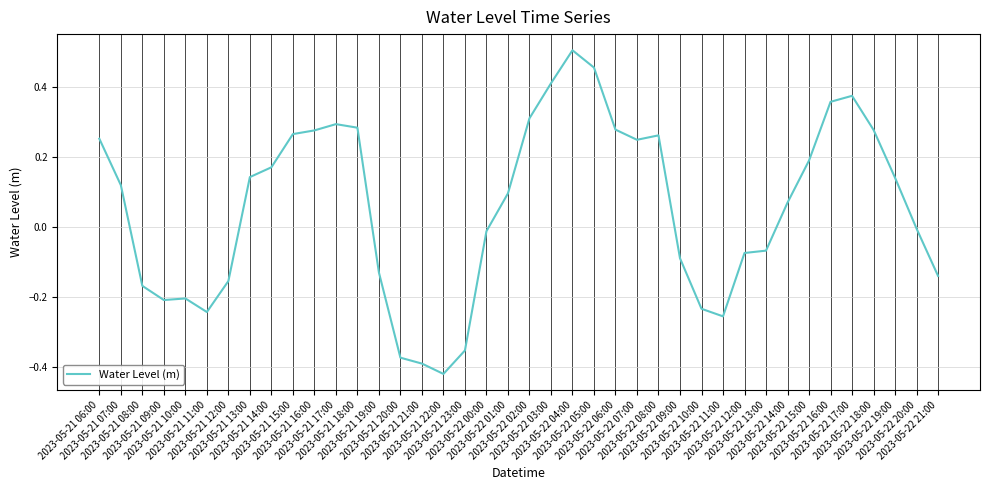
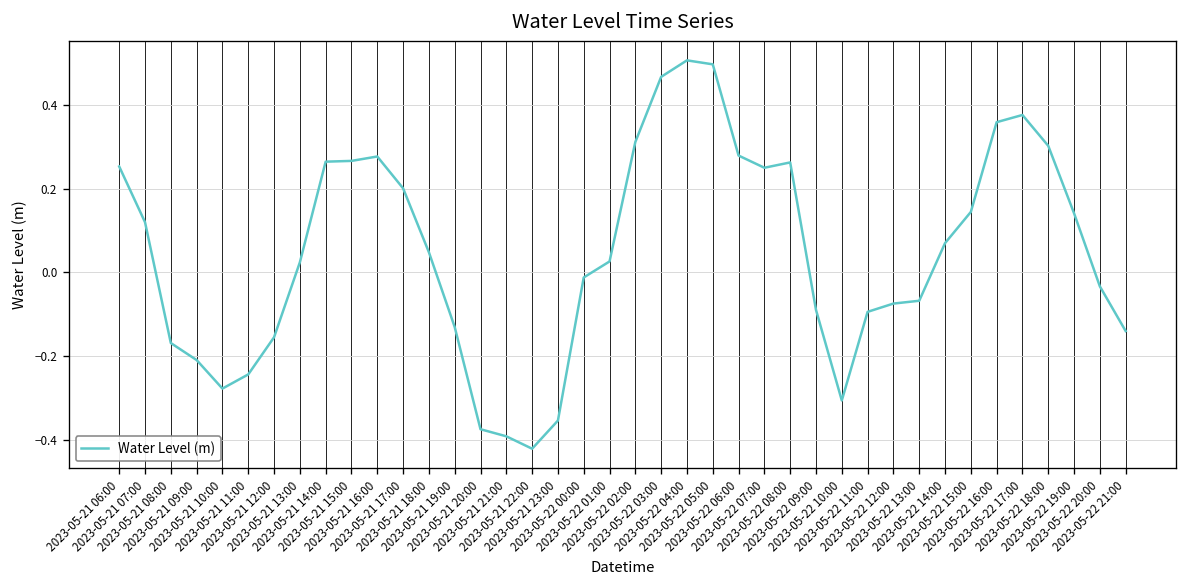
  {
    "2023-05-21 06:00": 0.25,
    "2023-05-21 07:00": 0.12,
    "2023-05-21 08:00": -0.17,
    "2023-05-21 09:00": -0.21,
-   "2023-05-21 10:00": -0.20,
+   "2023-05-21 10:00": -0.28,
    "2023-05-21 11:00": -0.24,
    "2023-05-21 12:00": -0.15,
-   "2023-05-21 13:00": 0.14,
-   "2023-05-21 14:00": 0.17,
+   "2023-05-21 13:00": 0.02,
+   "2023-05-21 14:00": 0.26,
    "2023-05-21 15:00": 0.27,
    "2023-05-21 16:00": 0.28,
-   "2023-05-21 17:00": 0.29,
-   "2023-05-21 18:00": 0.28,
+   "2023-05-21 17:00": 0.20,
+   "2023-05-21 18:00": 0.05,
    "2023-05-21 19:00": -0.13,
    "2023-05-21 20:00": -0.37,
    "2023-05-21 21:00": -0.39,
    "2023-05-21 22:00": -0.42,
    "2023-05-21 23:00": -0.35,
    "2023-05-22 00:00": -0.01,
-   "2023-05-22 01:00": 0.10,
+   "2023-05-22 01:00": 0.03,
    "2023-05-22 02:00": 0.31,
-   "2023-05-22 03:00": 0.41,
+   "2023-05-22 03:00": 0.47,
    "2023-05-22 04:00": 0.51,
-   "2023-05-22 05:00": 0.46,
+   "2023-05-22 05:00": 0.50,
    "2023-05-22 06:00": 0.28,
    "2023-05-22 07:00": 0.25,
    "2023-05-22 08:00": 0.26,
    "2023-05-22 09:00": -0.09,
-   "2023-05-22 10:00": -0.23,
-   "2023-05-22 11:00": -0.26,
+   "2023-05-22 10:00": -0.30,
+   "2023-05-22 11:00": -0.09,
    "2023-05-22 12:00": -0.07,
    "2023-05-22 13:00": -0.07,
    "2023-05-22 14:00": 0.07,
-   "2023-05-22 15:00": 0.19,
+   "2023-05-22 15:00": 0.14,
    "2023-05-22 16:00": 0.36,
    "2023-05-22 17:00": 0.38,
-   "2023-05-22 18:00": 0.28,
+   "2023-05-22 18:00": 0.30,
    "2023-05-22 19:00": 0.14,
-   "2023-05-22 20:00": 0.00,
+   "2023-05-22 20:00": -0.03,
    "2023-05-22 21:00": -0.14
  }
